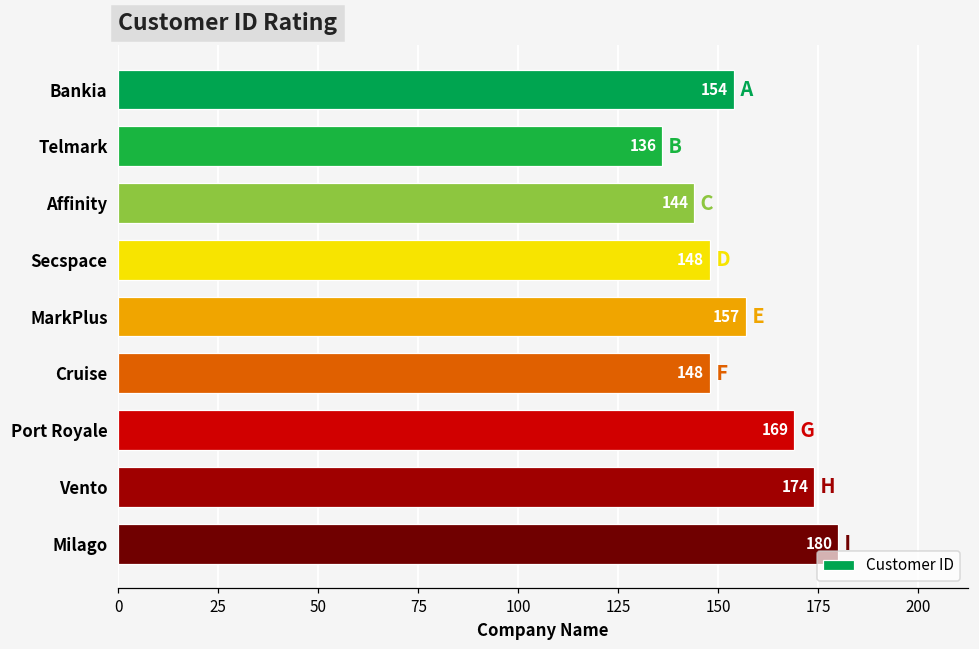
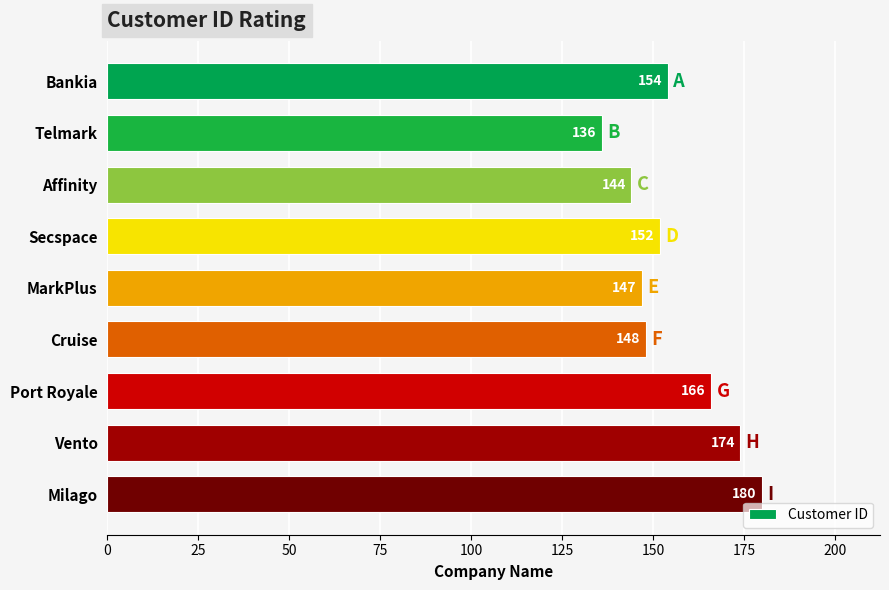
  {
    "Bankia": 154,
    "Telmark": 136,
    "Affinity": 144,
-   "Secspace": 148,
-   "MarkPlus": 157,
+   "Secspace": 152,
+   "MarkPlus": 147,
    "Cruise": 148,
-   "Port Royale": 169,
+   "Port Royale": 166,
    "Vento": 174,
    "Milago": 180
  }
